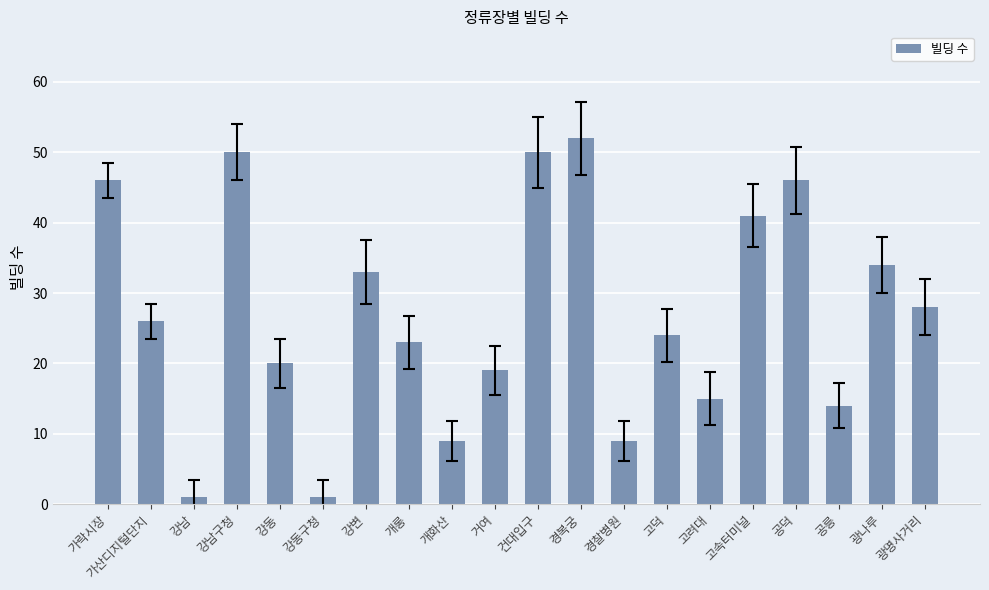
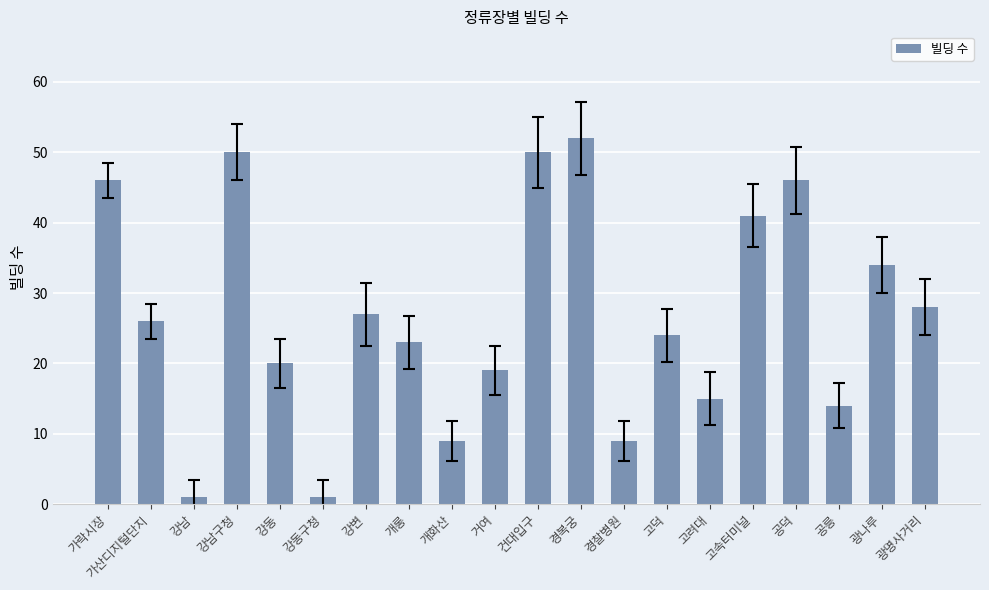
  {
    "빌딩 수": {
      "가락시장": 46,
      "가산디지털단지": 26,
      "강남": 1,
      "강남구청": 50,
      "강동": 20,
      "강동구청": 1,
-     "강변": 33,
+     "강변": 27,
      "개롱": 23,
      "개화산": 9,
      "거여": 19,
      "건대입구": 50,
      "경복궁": 52,
      "경찰병원": 9,
      "고덕": 24,
      "고려대": 15,
      "고속터미널": 41,
      "공덕": 46,
      "공릉": 14,
      "광나루": 34,
      "광명사거리": 28
    }
  }
